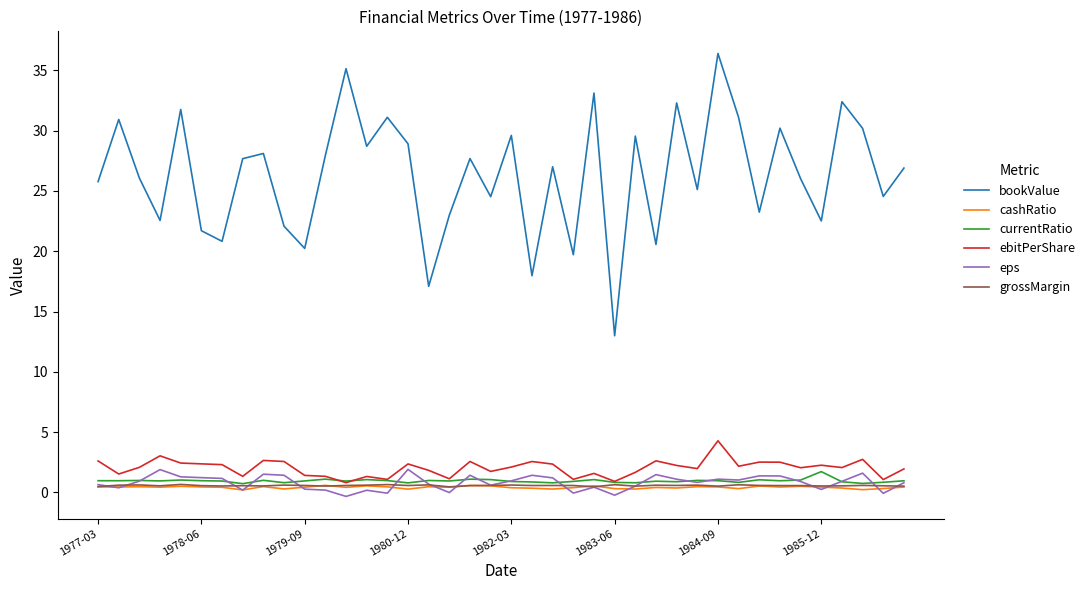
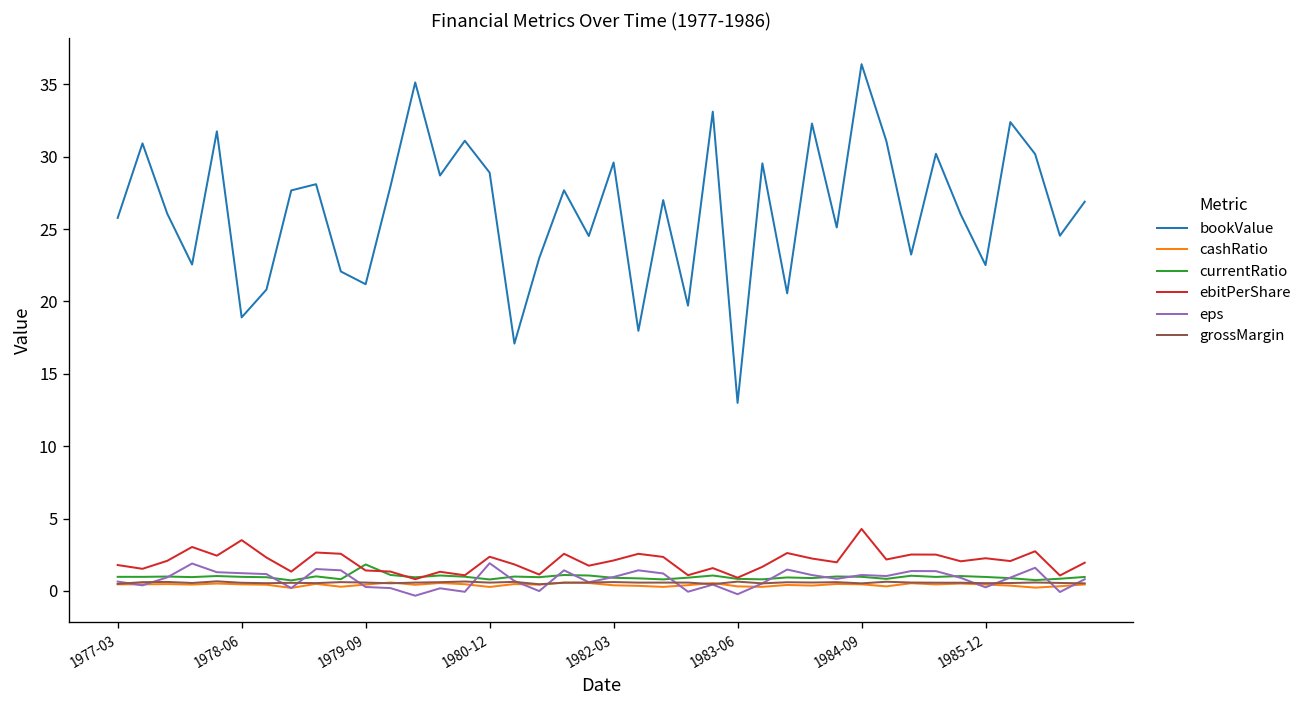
  {
    "bookValue": {
      "1977-03": 25.8,
-     "1978-06": 21.7,
-     "1979-09": 20.2,
+     "1978-06": 18.9,
+     "1979-09": 21.2,
      "1980-12": 28.9,
      "1982-03": 29.6,
      "1983-06": 13.0,
      "1984-09": 36.4,
      "1985-12": 22.5
    },
    "cashRatio": {
      "1980-12": 0.3,
      "1982-03": 0.4,
      "1983-06": 0.3
    },
    "currentRatio": {
      "1977-03": 1.0,
      "1978-06": 1.0,
-     "1979-09": 1.0,
+     "1979-09": 1.8,
      "1980-12": 0.8,
-     "1985-12": 1.7
+     "1985-12": 1.0
    },
    "ebitPerShare": {
-     "1977-03": 2.6,
-     "1978-06": 2.4,
+     "1977-03": 1.8,
+     "1978-06": 3.5,
      "1979-09": 1.4,
      "1980-12": 2.4,
      "1982-03": 2.1,
      "1984-09": 4.3,
      "1985-12": 2.3
    },
    "eps": {
      "1978-06": 1.2,
      "1980-12": 1.9,
      "1983-06": -0.2
    },
    "grossMargin": {
      "1980-12": 0.6,
      "1982-03": 0.6
    }
  }
